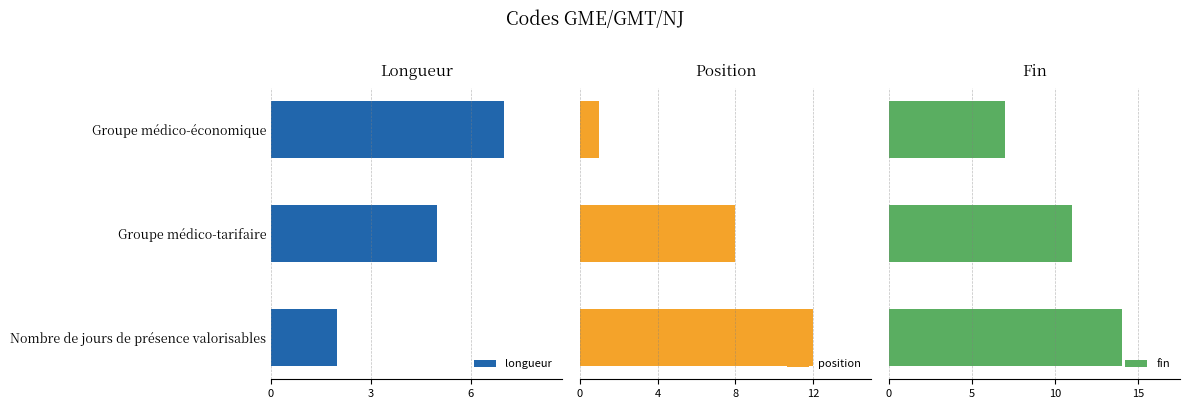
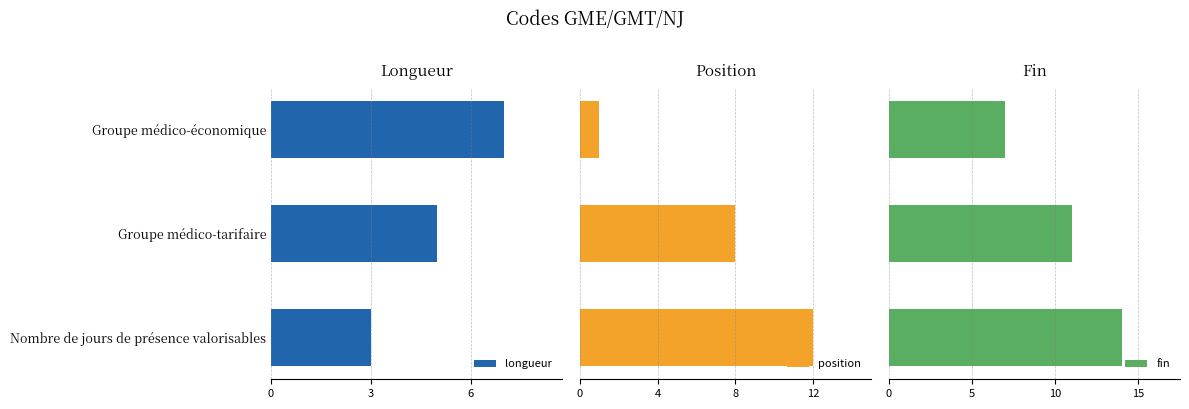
  {
    "Longueur": {
      "Groupe médico-économique": 7,
      "Groupe médico-tarifaire": 5,
-     "Nombre de jours de présence valorisables": 2
+     "Nombre de jours de présence valorisables": 3
    }
  }
